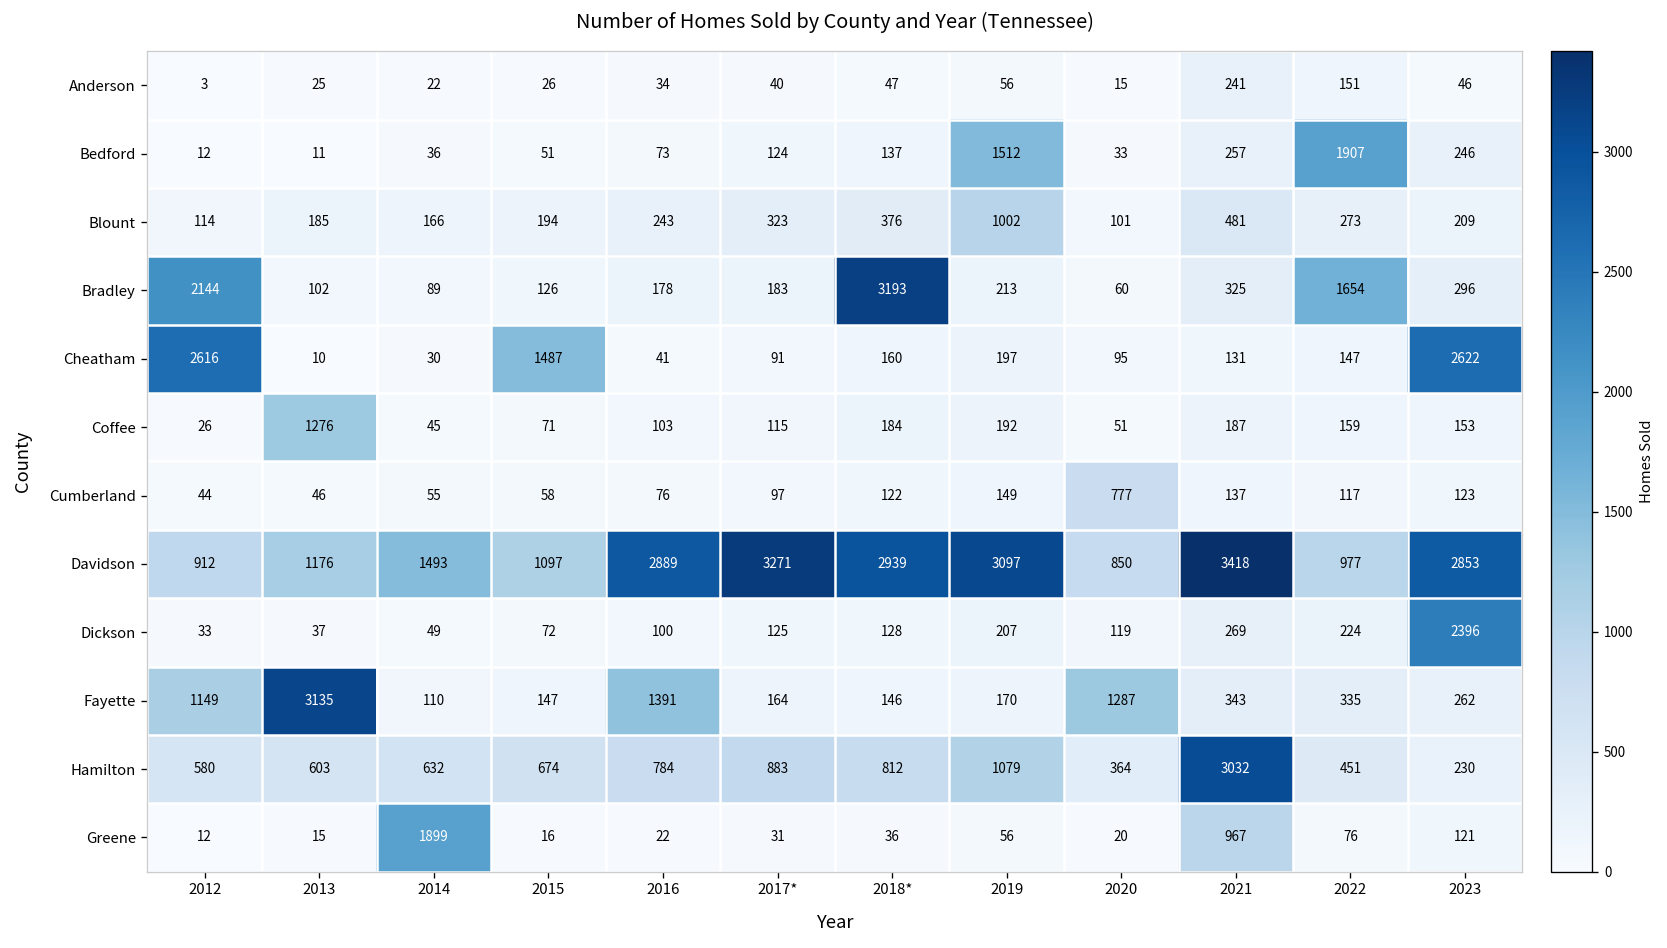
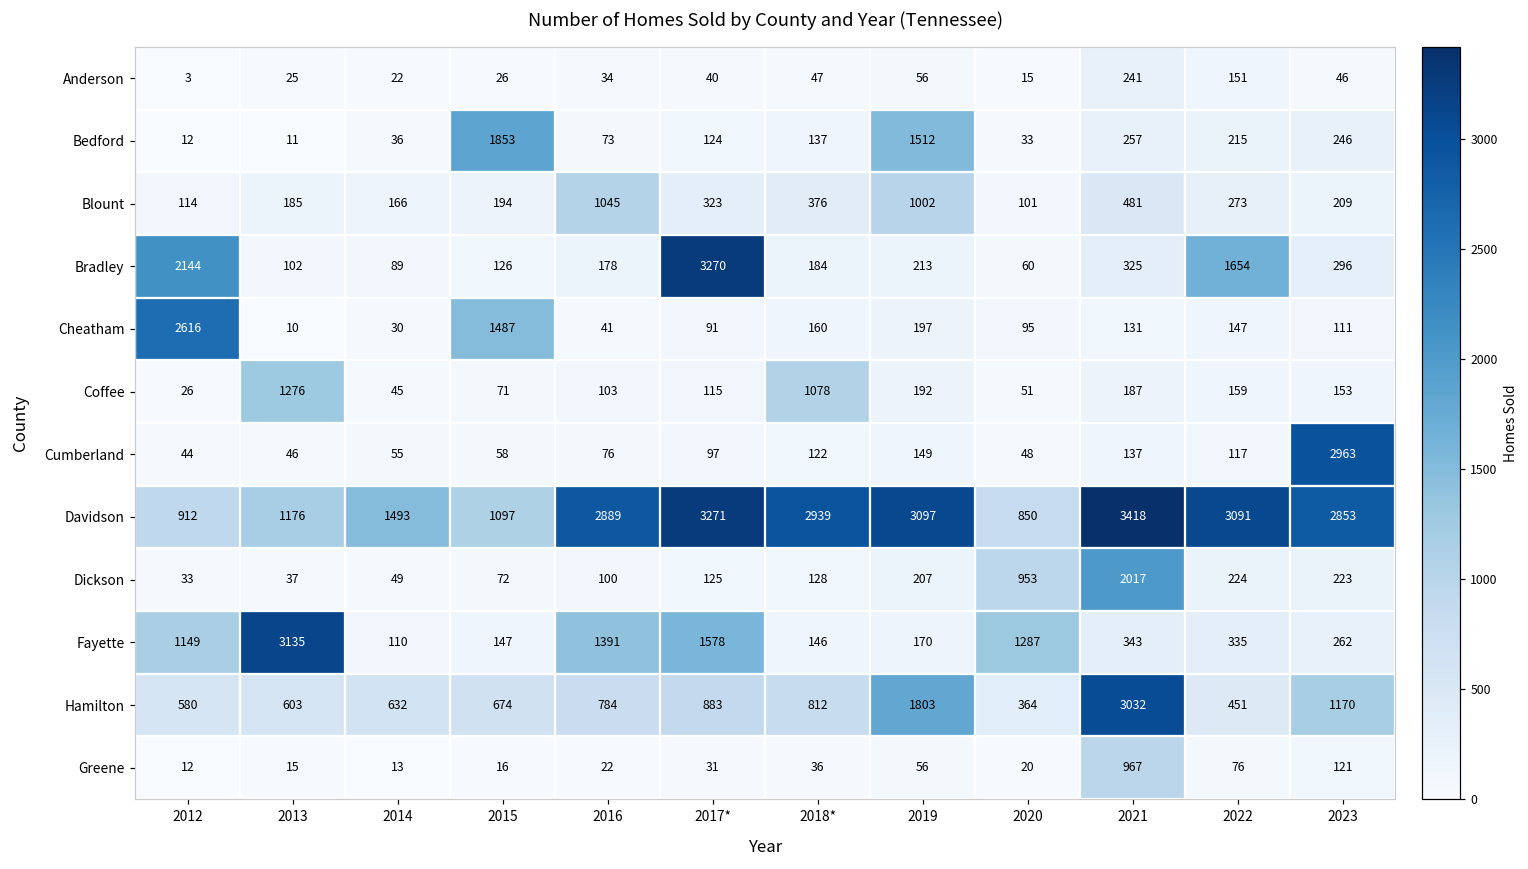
  {
    "Anderson": {
      "2012": 3,
      "2013": 25,
      "2014": 22,
      "2015": 26,
      "2016": 34,
      "2017*": 40,
      "2018*": 47,
      "2019": 56,
      "2020": 15,
      "2021": 241,
      "2022": 151,
      "2023": 46
    },
    "Bedford": {
      "2012": 12,
      "2013": 11,
      "2014": 36,
-     "2015": 51,
+     "2015": 1853,
      "2016": 73,
      "2017*": 124,
      "2018*": 137,
      "2019": 1512,
      "2020": 33,
      "2021": 257,
-     "2022": 1907,
+     "2022": 215,
      "2023": 246
    },
    "Blount": {
      "2012": 114,
      "2013": 185,
      "2014": 166,
      "2015": 194,
-     "2016": 243,
+     "2016": 1045,
      "2017*": 323,
      "2018*": 376,
      "2019": 1002,
      "2020": 101,
      "2021": 481,
      "2022": 273,
      "2023": 209
    },
    "Bradley": {
      "2012": 2144,
      "2013": 102,
      "2014": 89,
      "2015": 126,
      "2016": 178,
-     "2017*": 183,
-     "2018*": 3193,
+     "2017*": 3270,
+     "2018*": 184,
      "2019": 213,
      "2020": 60,
      "2021": 325,
      "2022": 1654,
      "2023": 296
    },
    "Cheatham": {
      "2012": 2616,
      "2013": 10,
      "2014": 30,
      "2015": 1487,
      "2016": 41,
      "2017*": 91,
      "2018*": 160,
      "2019": 197,
      "2020": 95,
      "2021": 131,
      "2022": 147,
-     "2023": 2622
+     "2023": 111
    },
    "Coffee": {
      "2012": 26,
      "2013": 1276,
      "2014": 45,
      "2015": 71,
      "2016": 103,
      "2017*": 115,
-     "2018*": 184,
+     "2018*": 1078,
      "2019": 192,
      "2020": 51,
      "2021": 187,
      "2022": 159,
      "2023": 153
    },
    "Cumberland": {
      "2012": 44,
      "2013": 46,
      "2014": 55,
      "2015": 58,
      "2016": 76,
      "2017*": 97,
      "2018*": 122,
      "2019": 149,
-     "2020": 777,
+     "2020": 48,
      "2021": 137,
      "2022": 117,
-     "2023": 123
+     "2023": 2963
    },
    "Davidson": {
      "2012": 912,
      "2013": 1176,
      "2014": 1493,
      "2015": 1097,
      "2016": 2889,
      "2017*": 3271,
      "2018*": 2939,
      "2019": 3097,
      "2020": 850,
      "2021": 3418,
-     "2022": 977,
+     "2022": 3091,
      "2023": 2853
    },
    "Dickson": {
      "2012": 33,
      "2013": 37,
      "2014": 49,
      "2015": 72,
      "2016": 100,
      "2017*": 125,
      "2018*": 128,
      "2019": 207,
-     "2020": 119,
-     "2021": 269,
+     "2020": 953,
+     "2021": 2017,
      "2022": 224,
-     "2023": 2396
+     "2023": 223
    },
    "Fayette": {
      "2012": 1149,
      "2013": 3135,
      "2014": 110,
      "2015": 147,
      "2016": 1391,
-     "2017*": 164,
+     "2017*": 1578,
      "2018*": 146,
      "2019": 170,
      "2020": 1287,
      "2021": 343,
      "2022": 335,
      "2023": 262
    },
    "Hamilton": {
      "2012": 580,
      "2013": 603,
      "2014": 632,
      "2015": 674,
      "2016": 784,
      "2017*": 883,
      "2018*": 812,
-     "2019": 1079,
+     "2019": 1803,
      "2020": 364,
      "2021": 3032,
      "2022": 451,
-     "2023": 230
+     "2023": 1170
    },
    "Greene": {
      "2012": 12,
      "2013": 15,
-     "2014": 1899,
+     "2014": 13,
      "2015": 16,
      "2016": 22,
      "2017*": 31,
      "2018*": 36,
      "2019": 56,
      "2020": 20,
      "2021": 967,
      "2022": 76,
      "2023": 121
    }
  }
